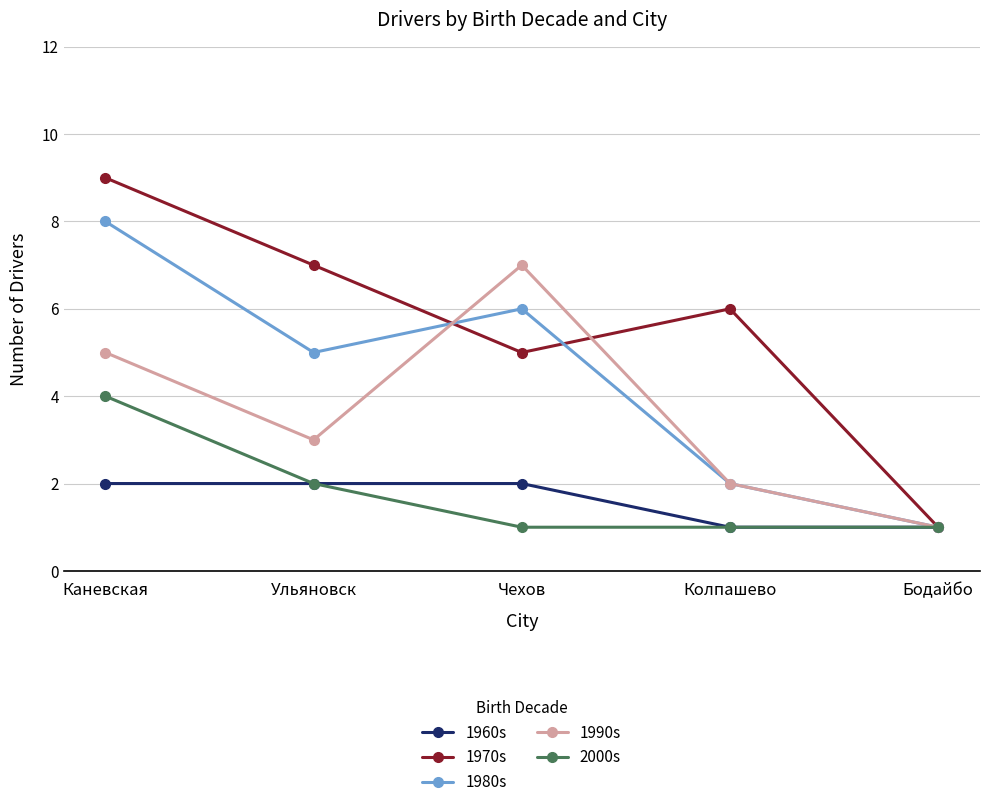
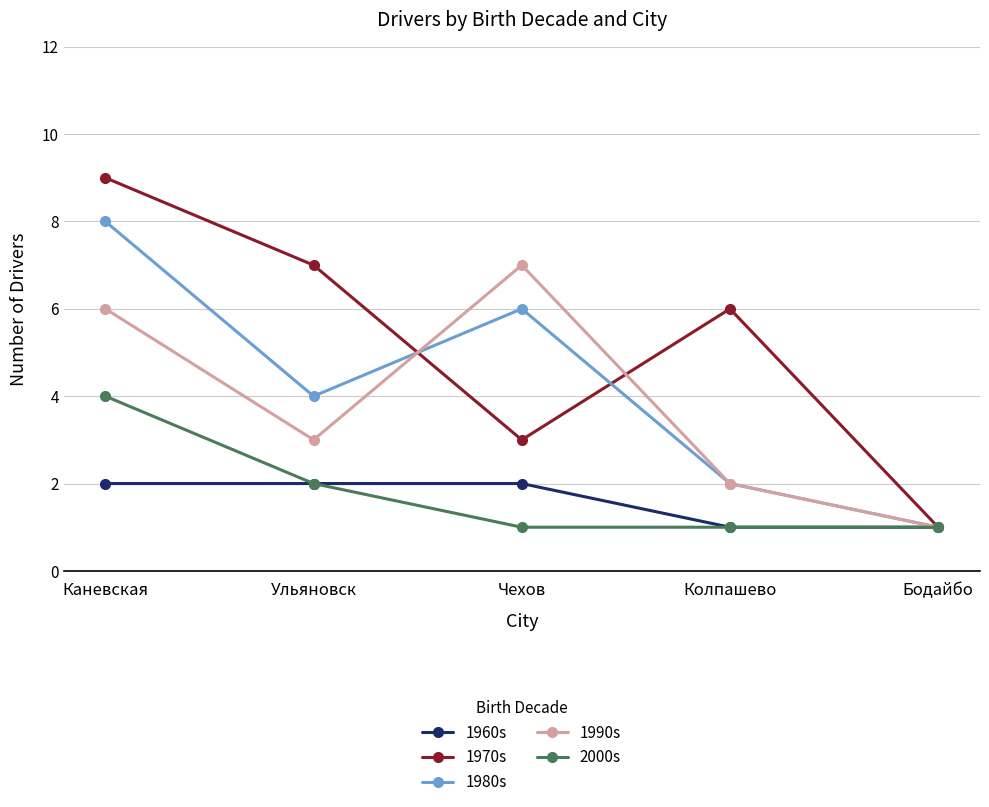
  {
    "1960s": {
      "Каневская": 2,
      "Чехов": 2
    },
    "1970s": {
      "Каневская": 9,
      "Ульяновск": 7,
-     "Чехов": 5,
+     "Чехов": 3,
      "Колпашево": 6
    },
    "1980s": {
      "Каневская": 8,
-     "Ульяновск": 5,
+     "Ульяновск": 4,
      "Чехов": 6
    },
    "1990s": {
-     "Каневская": 5,
+     "Каневская": 6,
      "Ульяновск": 3,
      "Чехов": 7
    },
    "2000s": {
      "Каневская": 4,
      "Чехов": 1
    }
  }
